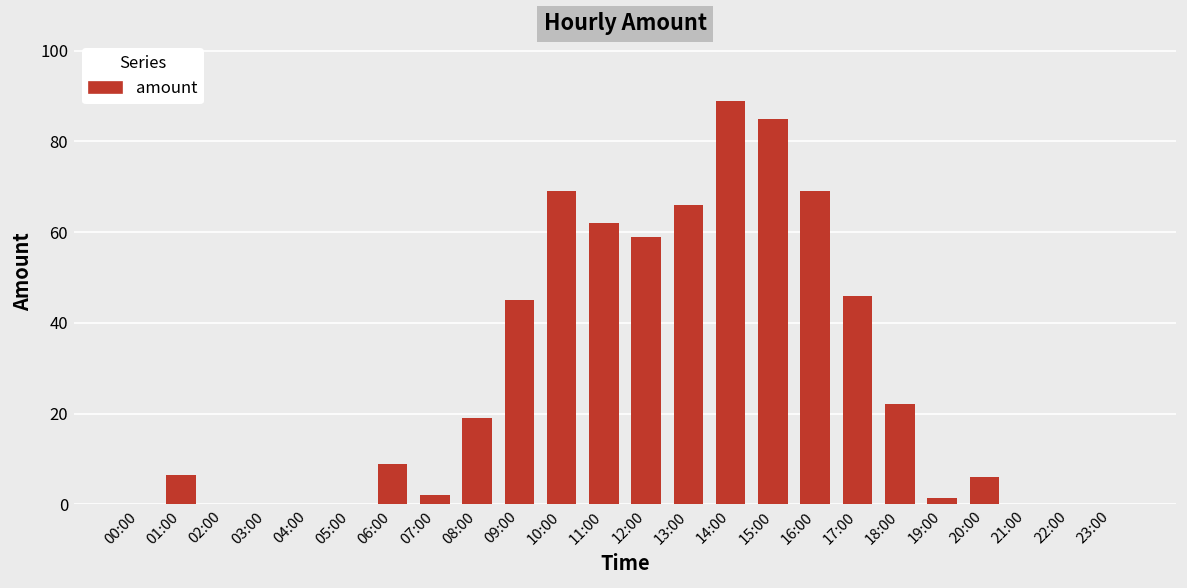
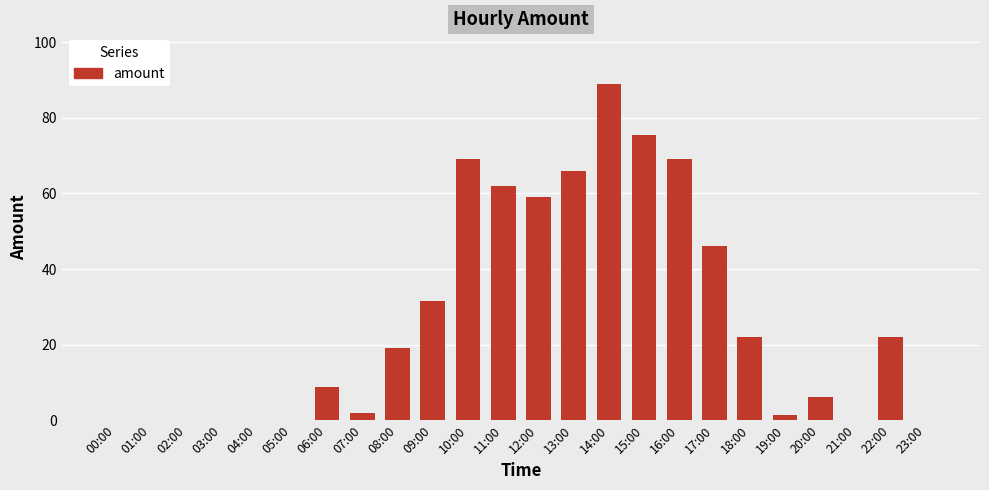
  {
    "00:00": 0,
-   "01:00": 6,
+   "01:00": 0,
    "02:00": 0,
    "03:00": 0,
    "04:00": 0,
    "05:00": 0,
    "06:00": 9,
    "07:00": 2,
    "08:00": 19,
-   "09:00": 45,
+   "09:00": 32,
    "10:00": 69,
    "11:00": 62,
    "12:00": 59,
    "13:00": 66,
    "14:00": 89,
-   "15:00": 85,
+   "15:00": 76,
    "16:00": 69,
    "17:00": 46,
    "18:00": 22,
    "19:00": 1,
    "20:00": 6,
    "21:00": 0,
-   "22:00": 0,
+   "22:00": 22,
    "23:00": 0
  }
